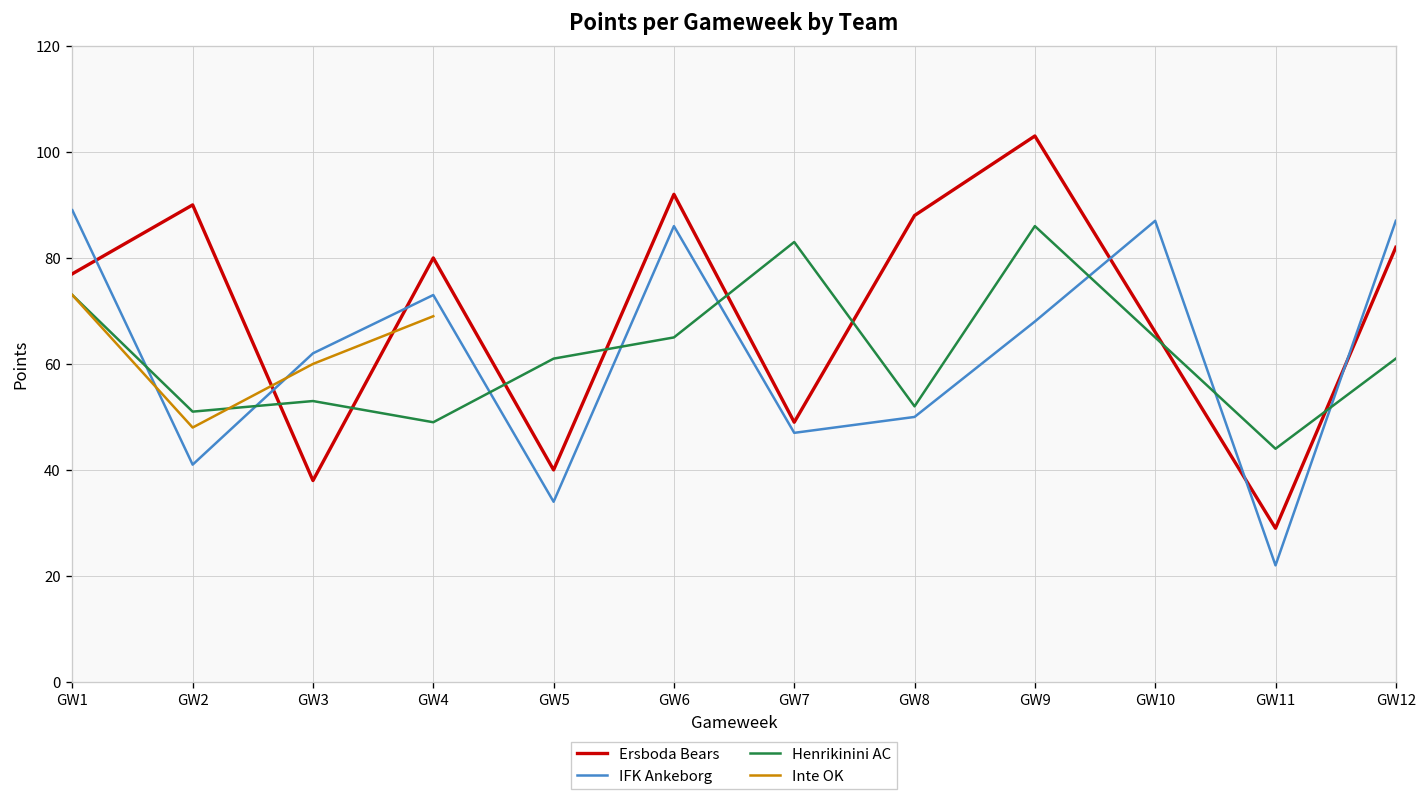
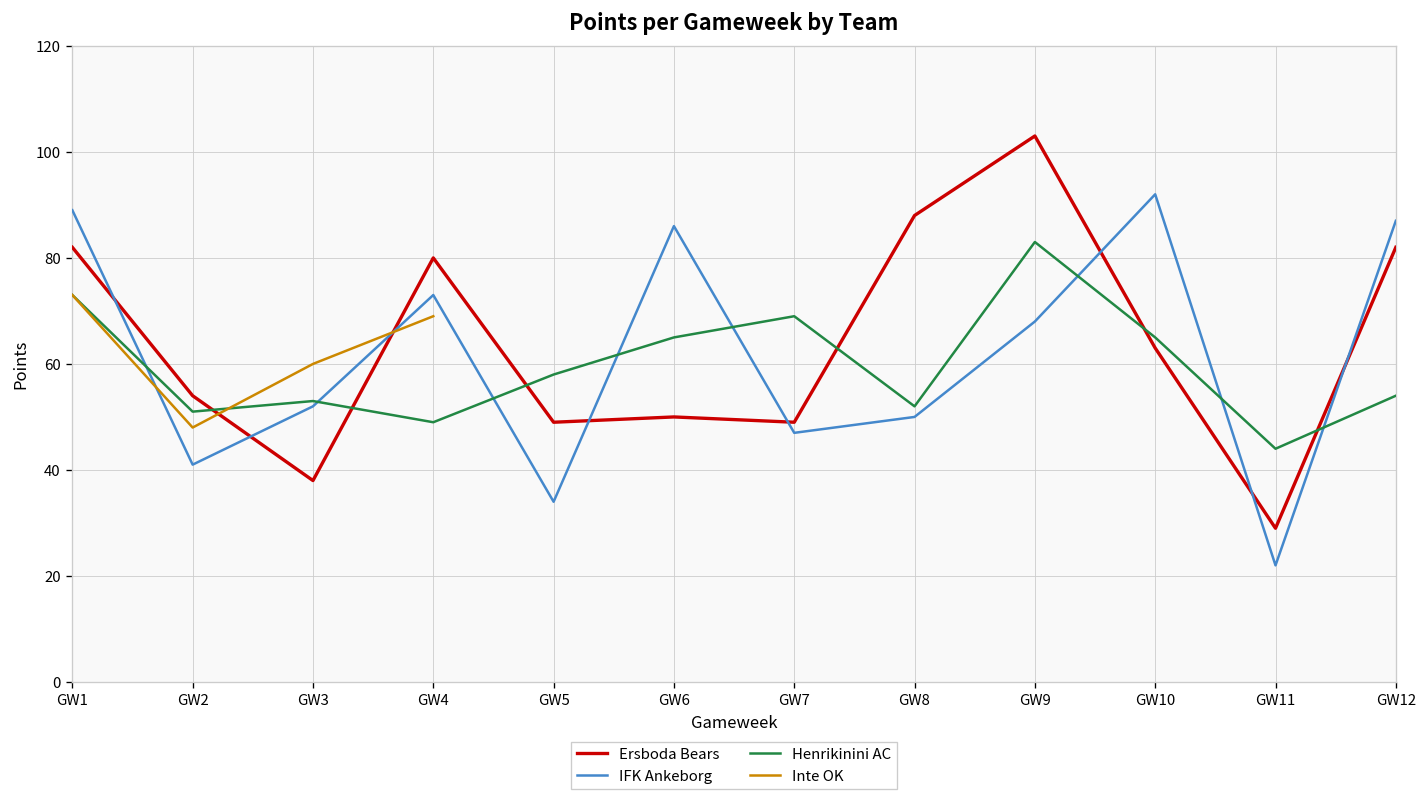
  {
    "Ersboda Bears": {
-     "GW1": 77,
-     "GW2": 90,
+     "GW1": 82,
+     "GW2": 54,
      "GW3": 38,
      "GW4": 80,
-     "GW5": 40,
-     "GW6": 92,
+     "GW5": 49,
+     "GW6": 50,
      "GW7": 49,
      "GW8": 88,
      "GW9": 103,
-     "GW10": 66,
+     "GW10": 63,
      "GW11": 29,
      "GW12": 82
    },
    "IFK Ankeborg": {
      "GW1": 89,
      "GW2": 41,
-     "GW3": 62,
+     "GW3": 52,
      "GW4": 73,
      "GW5": 34,
      "GW6": 86,
      "GW7": 47,
      "GW8": 50,
      "GW9": 68,
-     "GW10": 87,
+     "GW10": 92,
      "GW11": 22,
      "GW12": 87
    },
    "Henrikinini AC": {
      "GW2": 51,
      "GW3": 53,
      "GW4": 49,
-     "GW5": 61,
+     "GW5": 58,
      "GW6": 65,
-     "GW7": 83,
+     "GW7": 69,
      "GW8": 52,
-     "GW9": 86,
+     "GW9": 83,
      "GW10": 65,
      "GW11": 44,
-     "GW12": 61
+     "GW12": 54
    },
    "Inte OK": {
      "GW2": 48,
      "GW3": 60,
      "GW4": 69
    }
  }
